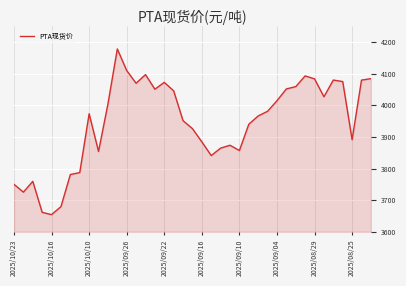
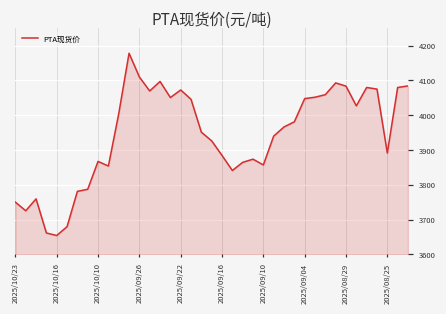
  {
    "2025/10/23": 3750,
    "2025/10/16": 3650,
-   "2025/10/10": 3970,
+   "2025/10/10": 3870,
    "2025/09/26": 4110,
    "2025/09/22": 4070,
    "2025/09/16": 3880,
    "2025/09/10": 3860,
-   "2025/09/04": 4010,
+   "2025/09/04": 4050,
    "2025/08/29": 4080,
    "2025/08/25": 3890
  }
